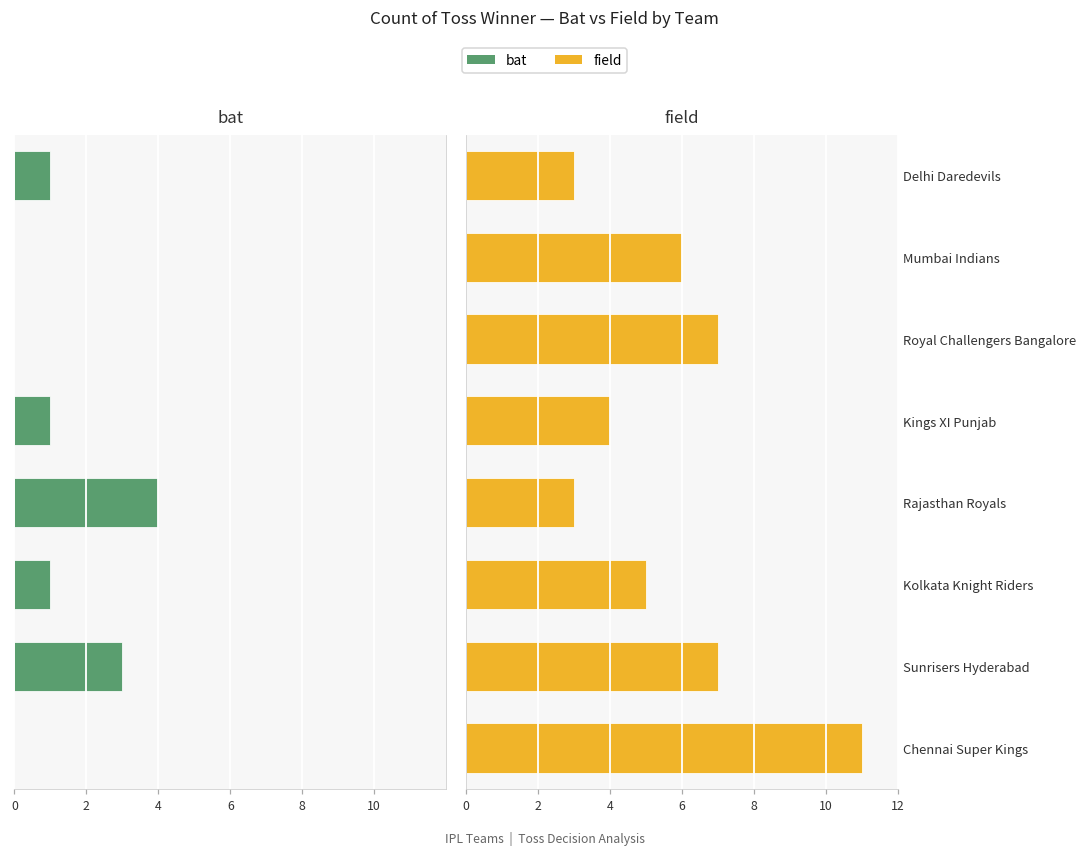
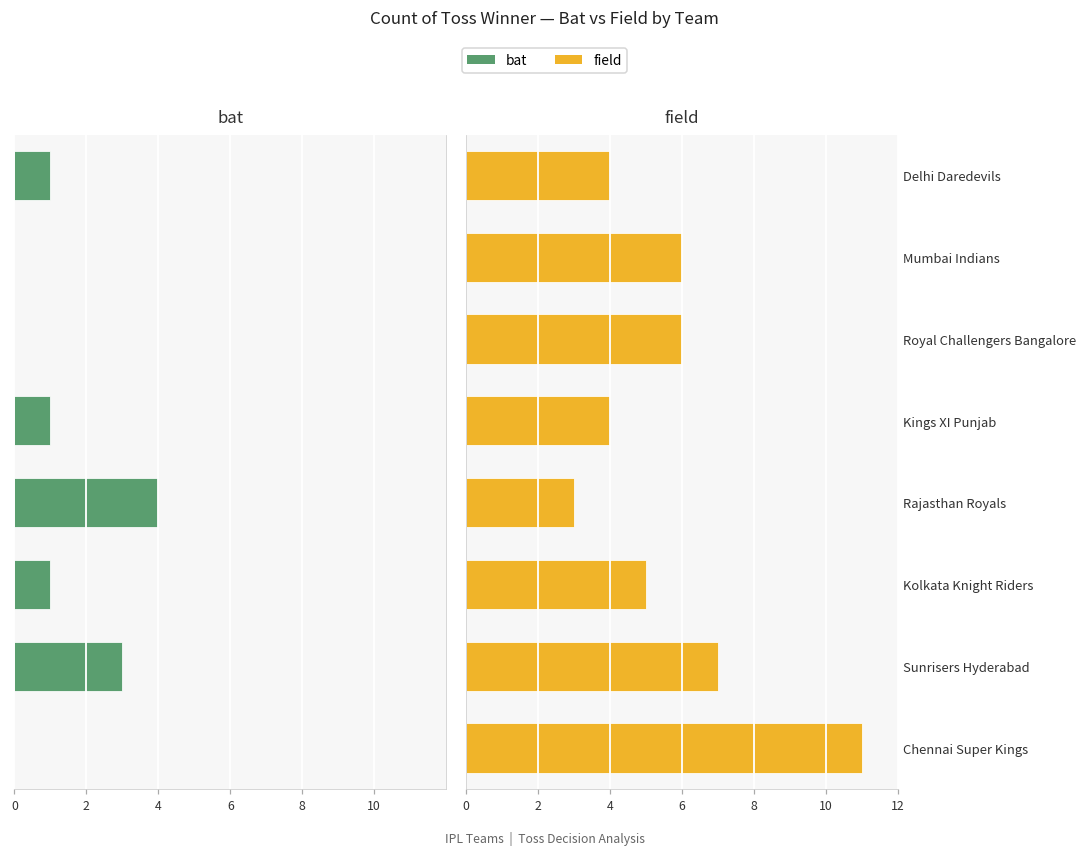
  {
    "field": {
-     "Delhi Daredevils": 3,
+     "Delhi Daredevils": 4,
      "Mumbai Indians": 6,
-     "Royal Challengers Bangalore": 7,
+     "Royal Challengers Bangalore": 6,
      "Kings XI Punjab": 4,
      "Rajasthan Royals": 3,
      "Kolkata Knight Riders": 5,
      "Sunrisers Hyderabad": 7,
      "Chennai Super Kings": 11
    }
  }
